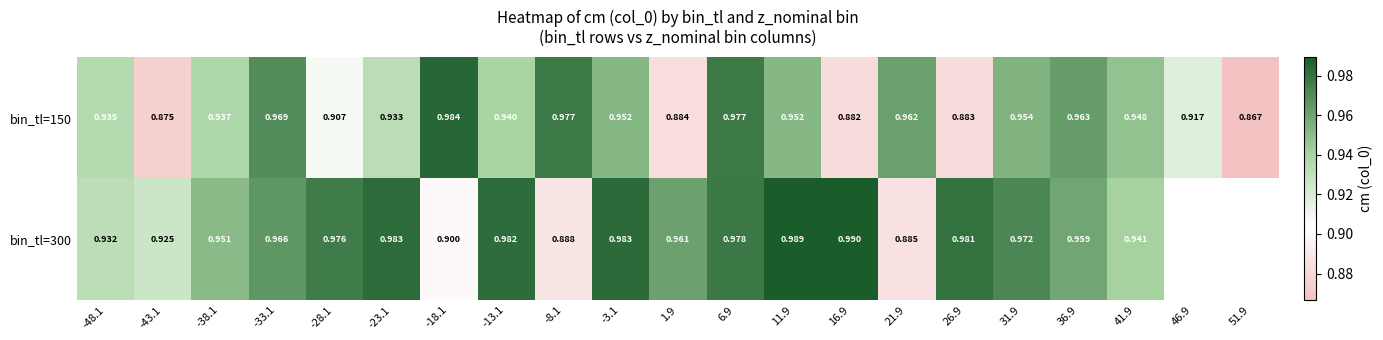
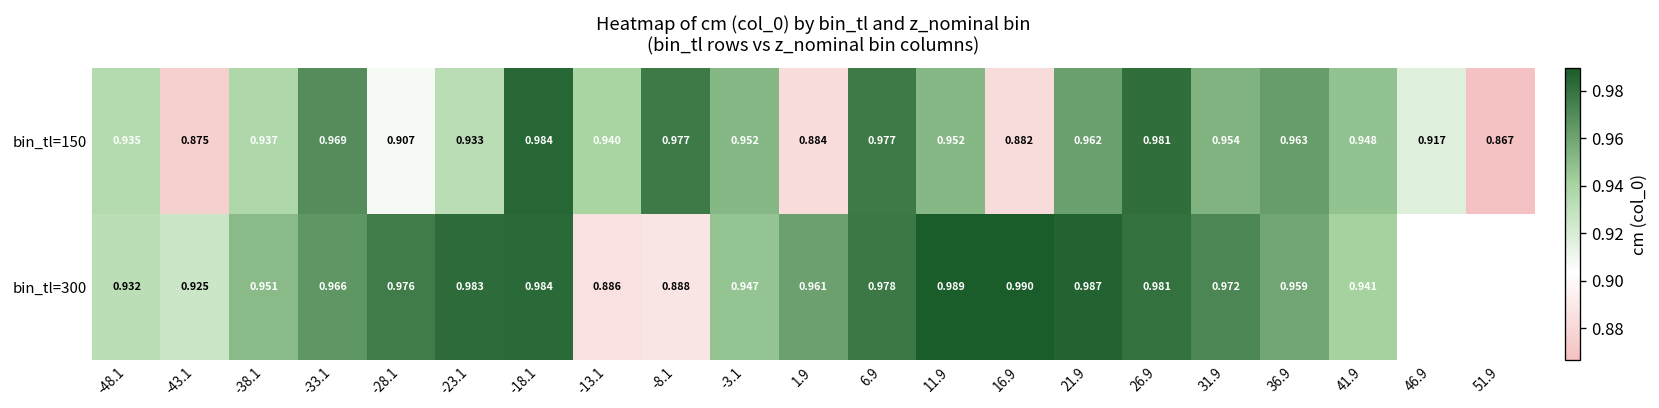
  {
    "bin_tl=150": {
      "-48.1": 0.935,
      "-43.1": 0.875,
      "-38.1": 0.937,
      "-33.1": 0.969,
      "-28.1": 0.907,
      "-23.1": 0.933,
      "-18.1": 0.984,
      "-13.1": 0.940,
      "-8.1": 0.977,
      "-3.1": 0.952,
      "1.9": 0.884,
      "6.9": 0.977,
      "11.9": 0.952,
      "16.9": 0.882,
      "21.9": 0.962,
-     "26.9": 0.883,
+     "26.9": 0.981,
      "31.9": 0.954,
      "36.9": 0.963,
      "41.9": 0.948,
      "46.9": 0.917,
      "51.9": 0.867
    },
    "bin_tl=300": {
      "-48.1": 0.932,
      "-43.1": 0.925,
      "-38.1": 0.951,
      "-33.1": 0.966,
      "-28.1": 0.976,
      "-23.1": 0.983,
-     "-18.1": 0.900,
-     "-13.1": 0.982,
+     "-18.1": 0.984,
+     "-13.1": 0.886,
      "-8.1": 0.888,
-     "-3.1": 0.983,
+     "-3.1": 0.947,
      "1.9": 0.961,
      "6.9": 0.978,
      "11.9": 0.989,
      "16.9": 0.990,
-     "21.9": 0.885,
+     "21.9": 0.987,
      "26.9": 0.981,
      "31.9": 0.972,
      "36.9": 0.959,
      "41.9": 0.941
    }
  }
